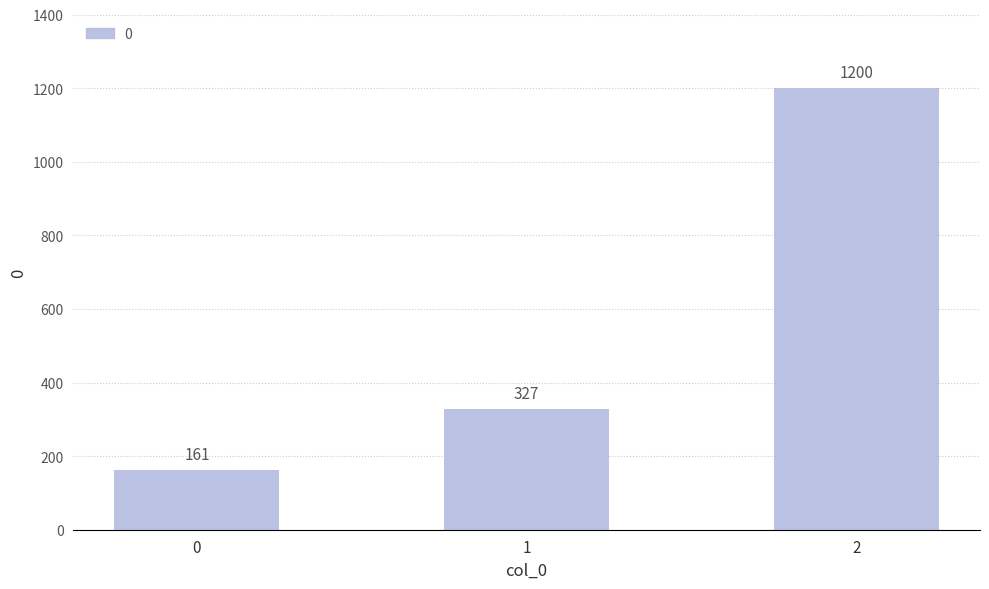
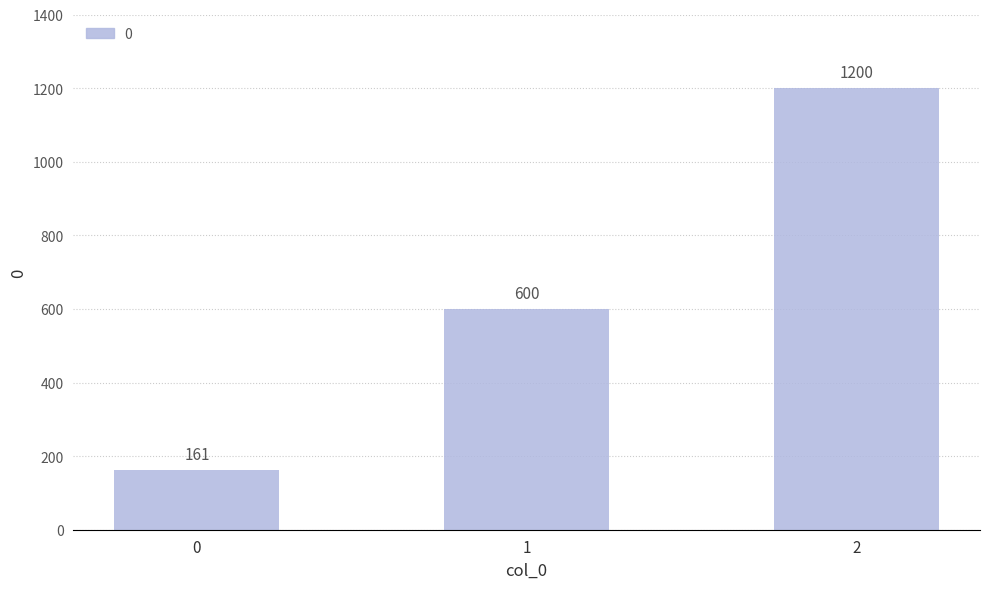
  {
    "0": 161,
-   "1": 327,
+   "1": 600,
    "2": 1200
  }
